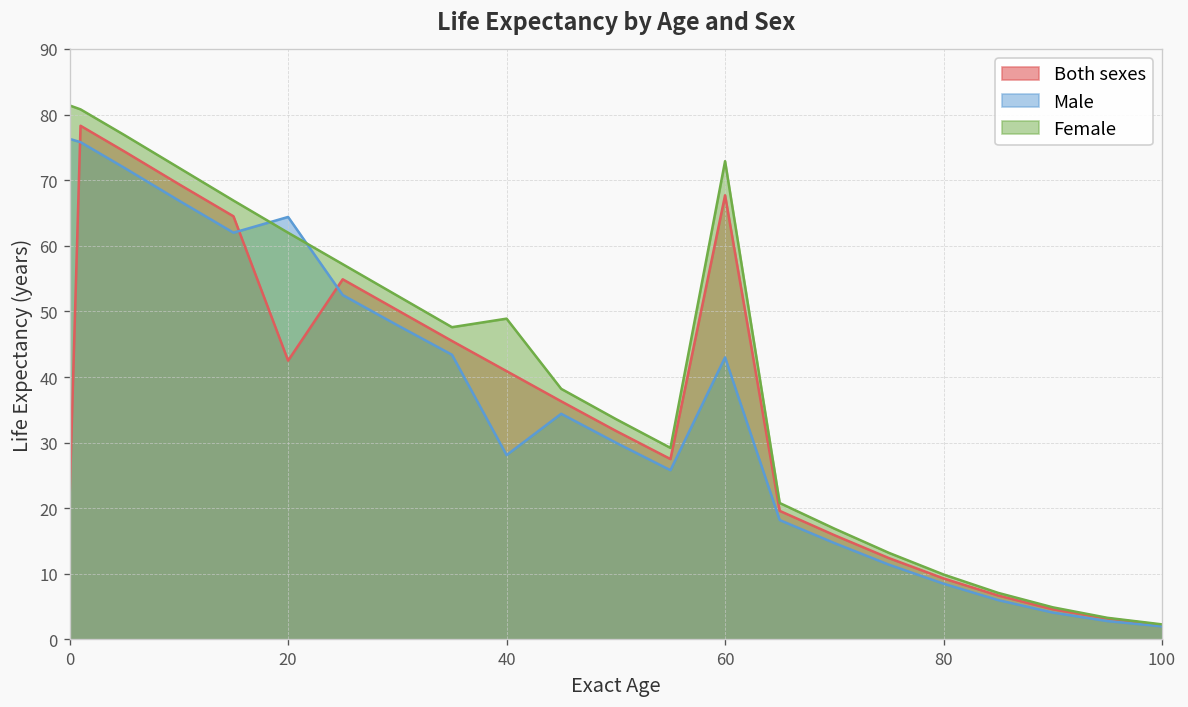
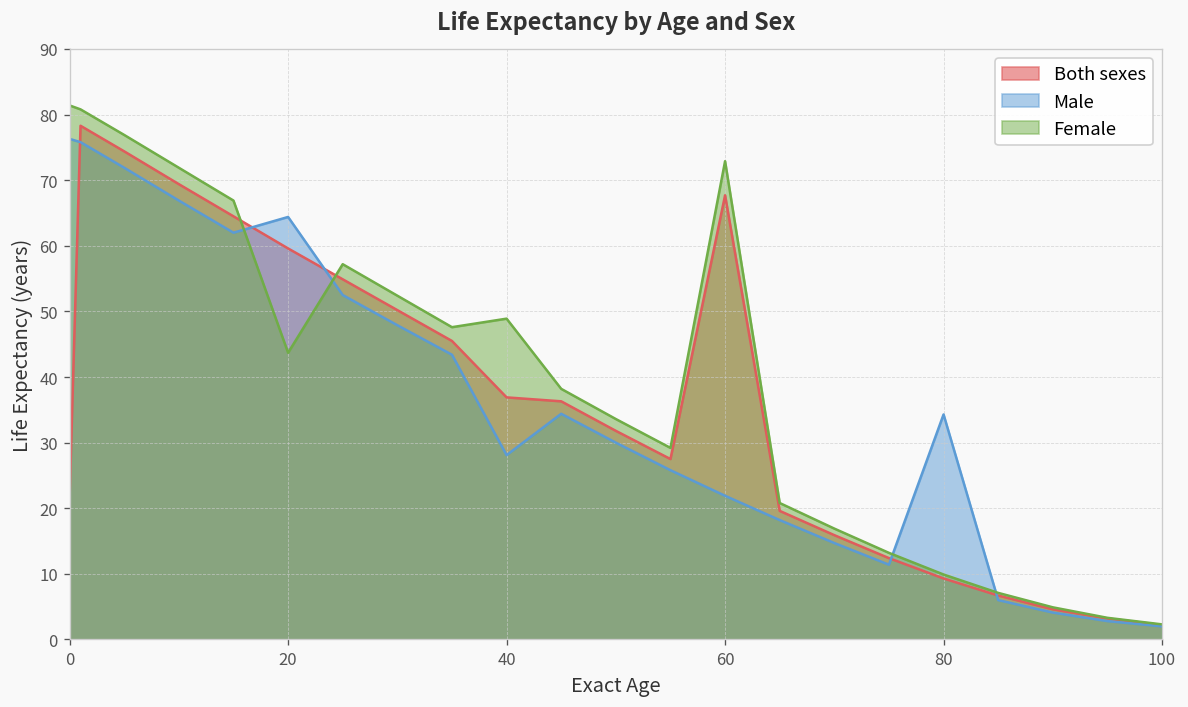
  {
    "Both sexes": {
      "0": 22,
-     "20": 43,
-     "40": 41,
+     "20": 60,
+     "40": 37,
      "60": 68,
      "80": 9
    },
    "Male": {
      "0": 76,
      "20": 64,
      "40": 28,
-     "60": 43,
-     "80": 9
+     "60": 22,
+     "80": 34
    },
    "Female": {
      "0": 81,
-     "20": 62,
+     "20": 44,
      "40": 49,
      "60": 73,
      "80": 10
    }
  }
